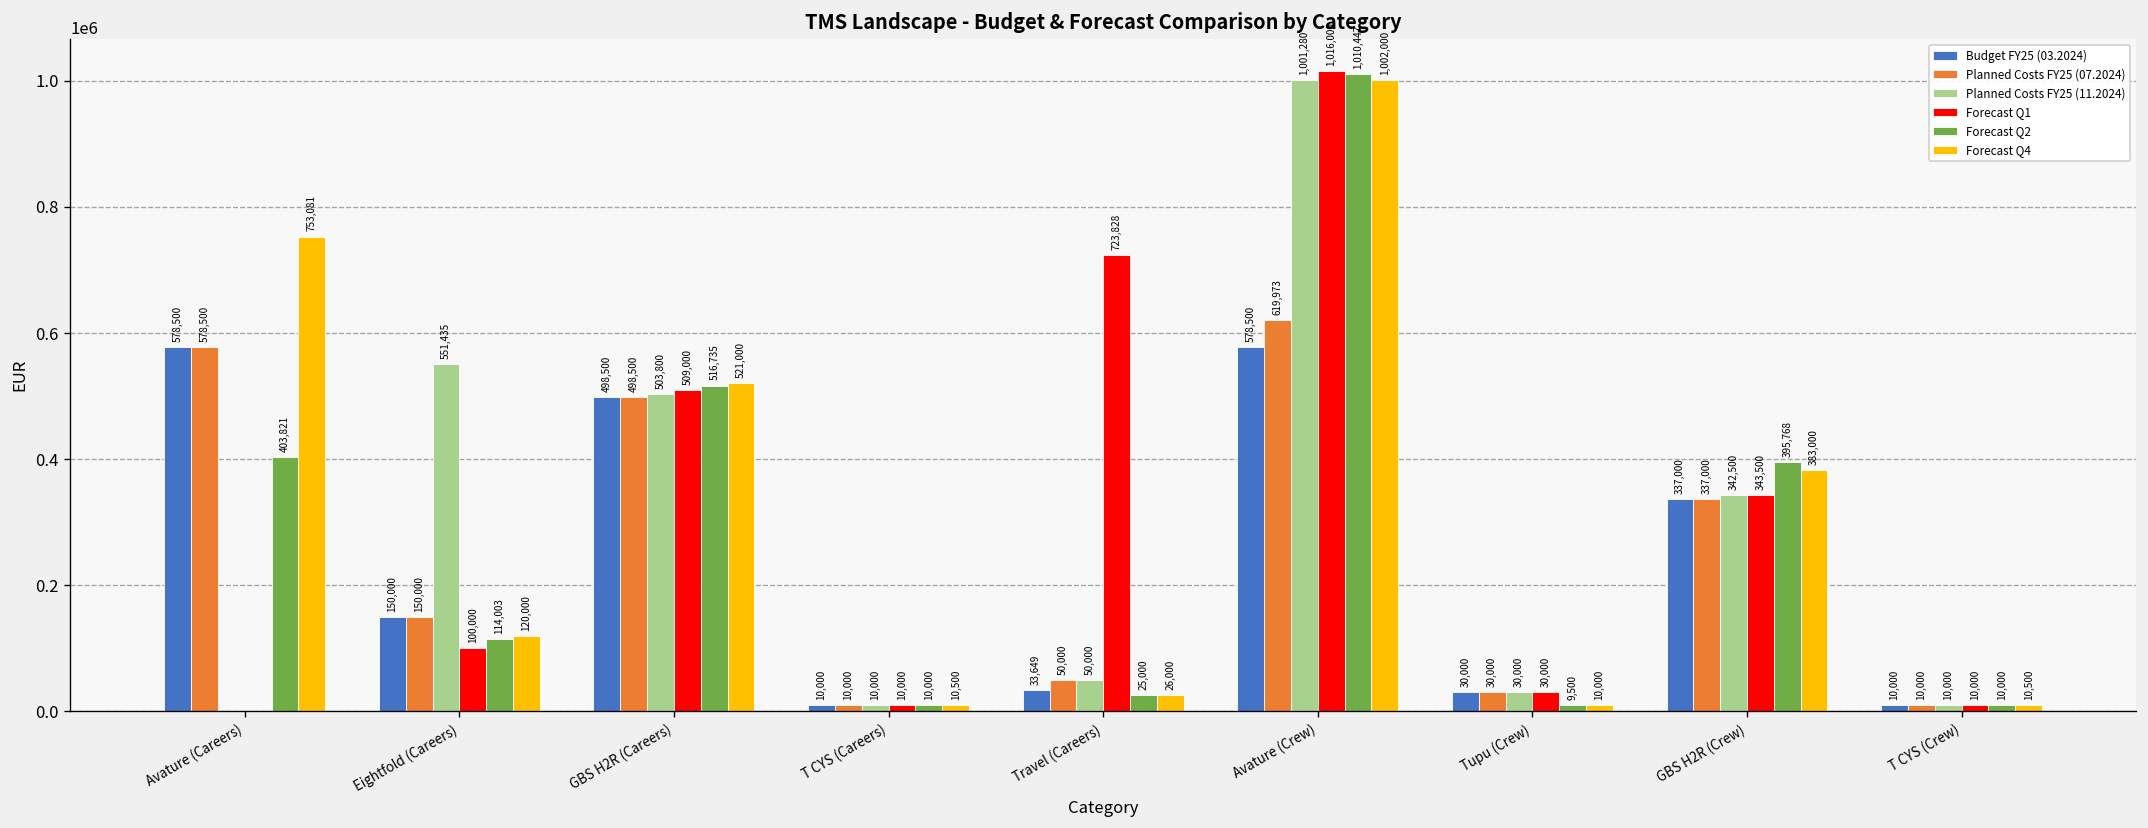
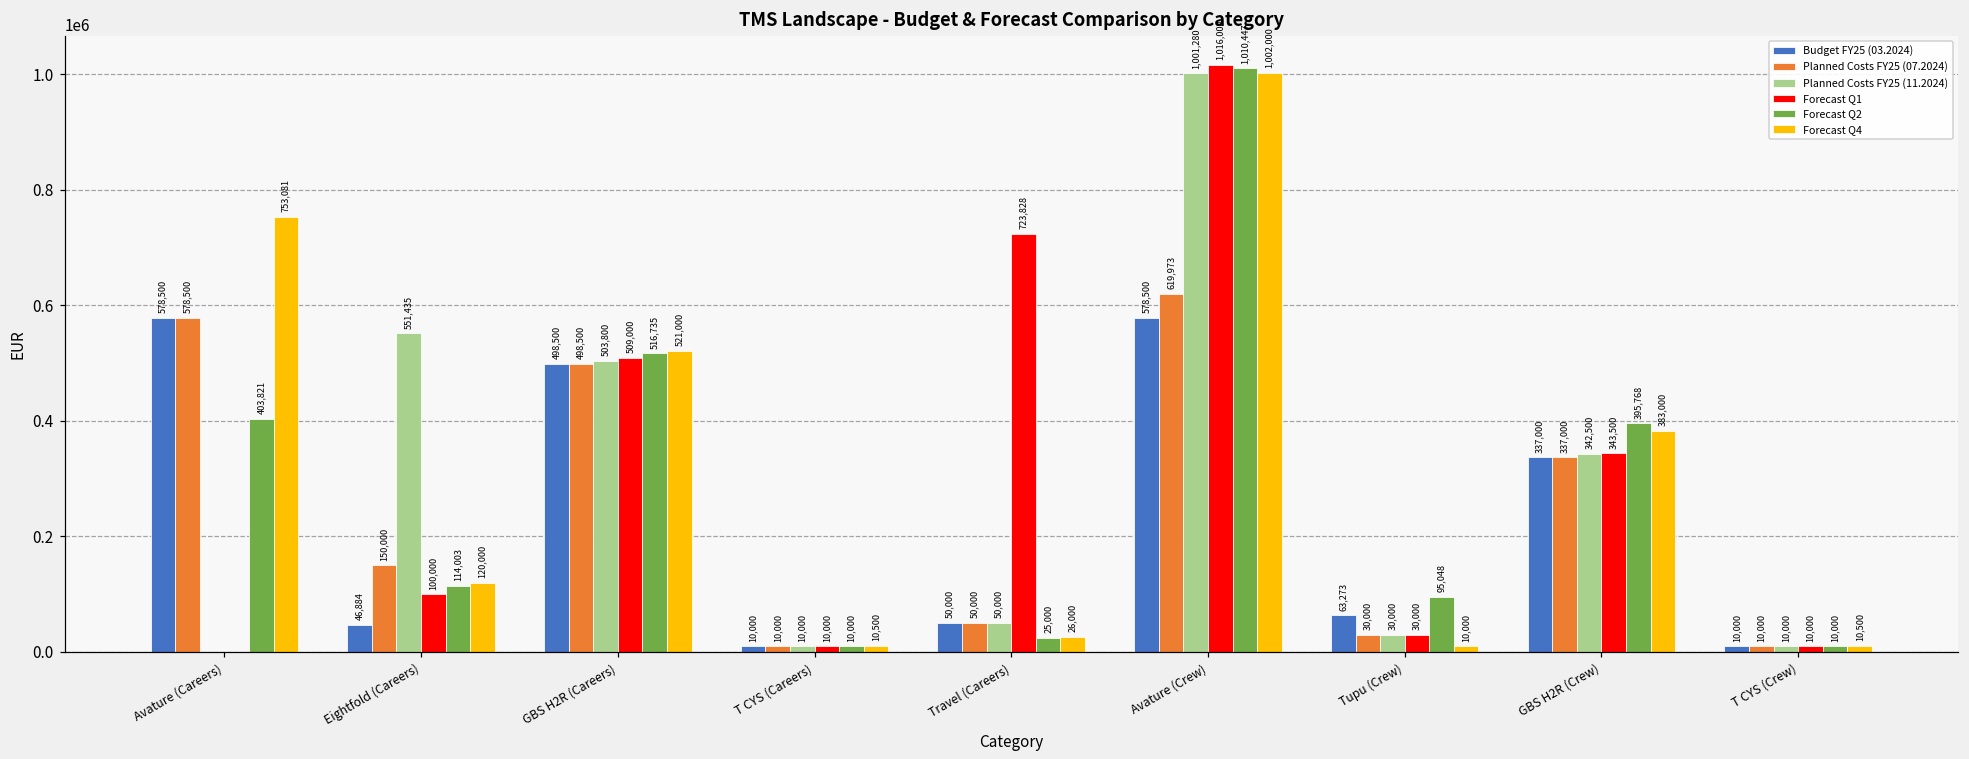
  {
    "Budget FY25 (03.2024)": {
      "Avature (Careers)": "578,500",
-     "Eightfold (Careers)": "150,000",
+     "Eightfold (Careers)": "46,884",
      "GBS H2R (Careers)": "498,500",
      "T CYS (Careers)": "10,000",
-     "Travel (Careers)": "33,649",
+     "Travel (Careers)": "50,000",
      "Avature (Crew)": "578,500",
-     "Tupu (Crew)": "30,000",
+     "Tupu (Crew)": "63,273",
      "GBS H2R (Crew)": "337,000",
      "T CYS (Crew)": "10,000"
    },
    "Planned Costs FY25 (07.2024)": {
      "Avature (Careers)": "578,500",
      "Eightfold (Careers)": "150,000",
      "GBS H2R (Careers)": "498,500",
      "T CYS (Careers)": "10,000",
      "Travel (Careers)": "50,000",
      "Avature (Crew)": "619,973",
      "Tupu (Crew)": "30,000",
      "GBS H2R (Crew)": "337,000",
      "T CYS (Crew)": "10,000"
    },
    "Planned Costs FY25 (11.2024)": {
      "Eightfold (Careers)": "551,435",
      "GBS H2R (Careers)": "503,800",
      "T CYS (Careers)": "10,000",
      "Travel (Careers)": "50,000",
      "Avature (Crew)": "1,001,280",
      "Tupu (Crew)": "30,000",
      "GBS H2R (Crew)": "342,500",
      "T CYS (Crew)": "10,000"
    },
    "Forecast Q1": {
      "Eightfold (Careers)": "100,000",
      "GBS H2R (Careers)": "509,000",
      "T CYS (Careers)": "10,000",
      "Travel (Careers)": "723,828",
      "Avature (Crew)": "1,016,000",
      "Tupu (Crew)": "30,000",
      "GBS H2R (Crew)": "343,500",
      "T CYS (Crew)": "10,000"
    },
    "Forecast Q2": {
      "Avature (Careers)": "403,821",
      "Eightfold (Careers)": "114,003",
      "GBS H2R (Careers)": "516,735",
      "T CYS (Careers)": "10,000",
      "Travel (Careers)": "25,000",
      "Avature (Crew)": "1,010,447",
-     "Tupu (Crew)": "9,500",
+     "Tupu (Crew)": "95,048",
      "GBS H2R (Crew)": "395,768",
      "T CYS (Crew)": "10,000"
    },
    "Forecast Q4": {
      "Avature (Careers)": "753,081",
      "Eightfold (Careers)": "120,000",
      "GBS H2R (Careers)": "521,000",
      "T CYS (Careers)": "10,500",
      "Travel (Careers)": "26,000",
      "Avature (Crew)": "1,002,000",
      "Tupu (Crew)": "10,000",
      "GBS H2R (Crew)": "383,000",
      "T CYS (Crew)": "10,500"
    }
  }
